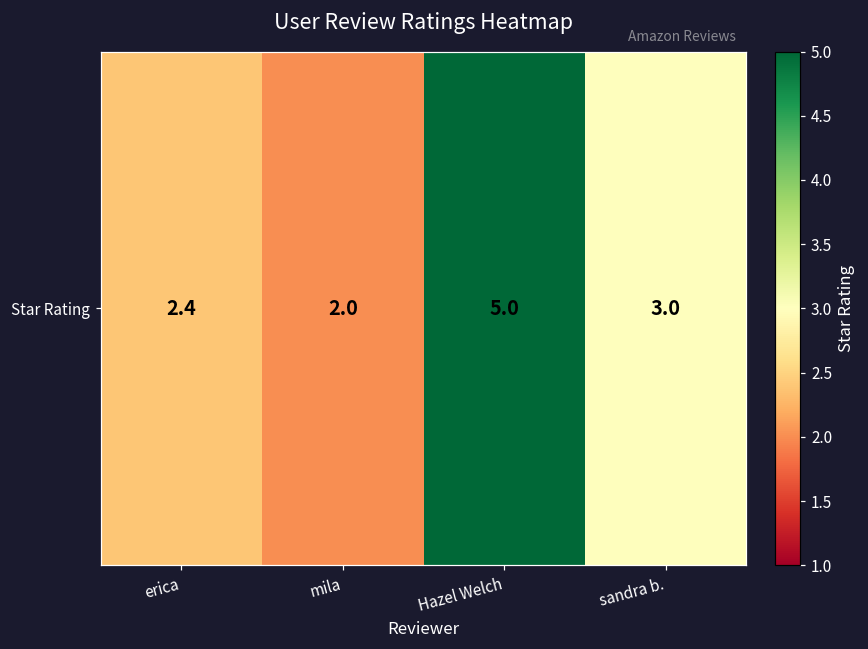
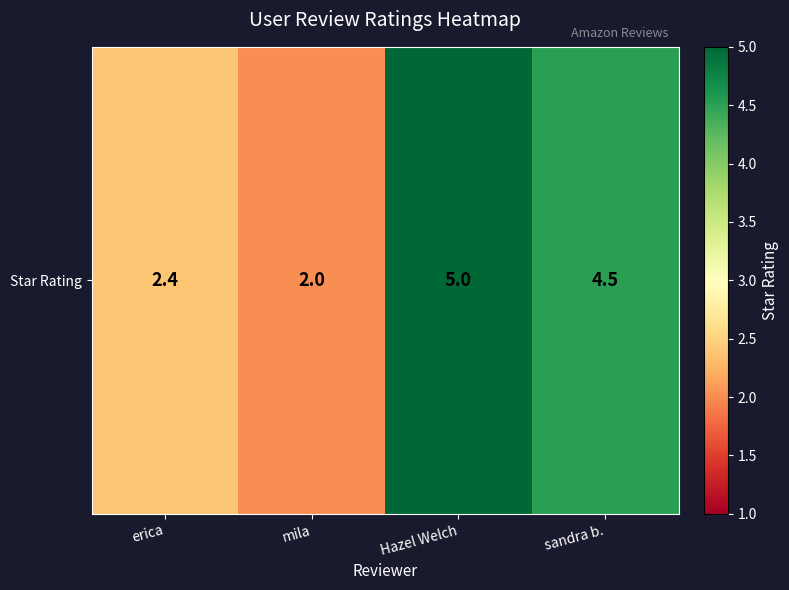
  {
    "Star Rating": {
      "erica": 2.4,
      "mila": 2.0,
      "Hazel Welch": 5.0,
-     "sandra b.": 3.0
+     "sandra b.": 4.5
    }
  }
